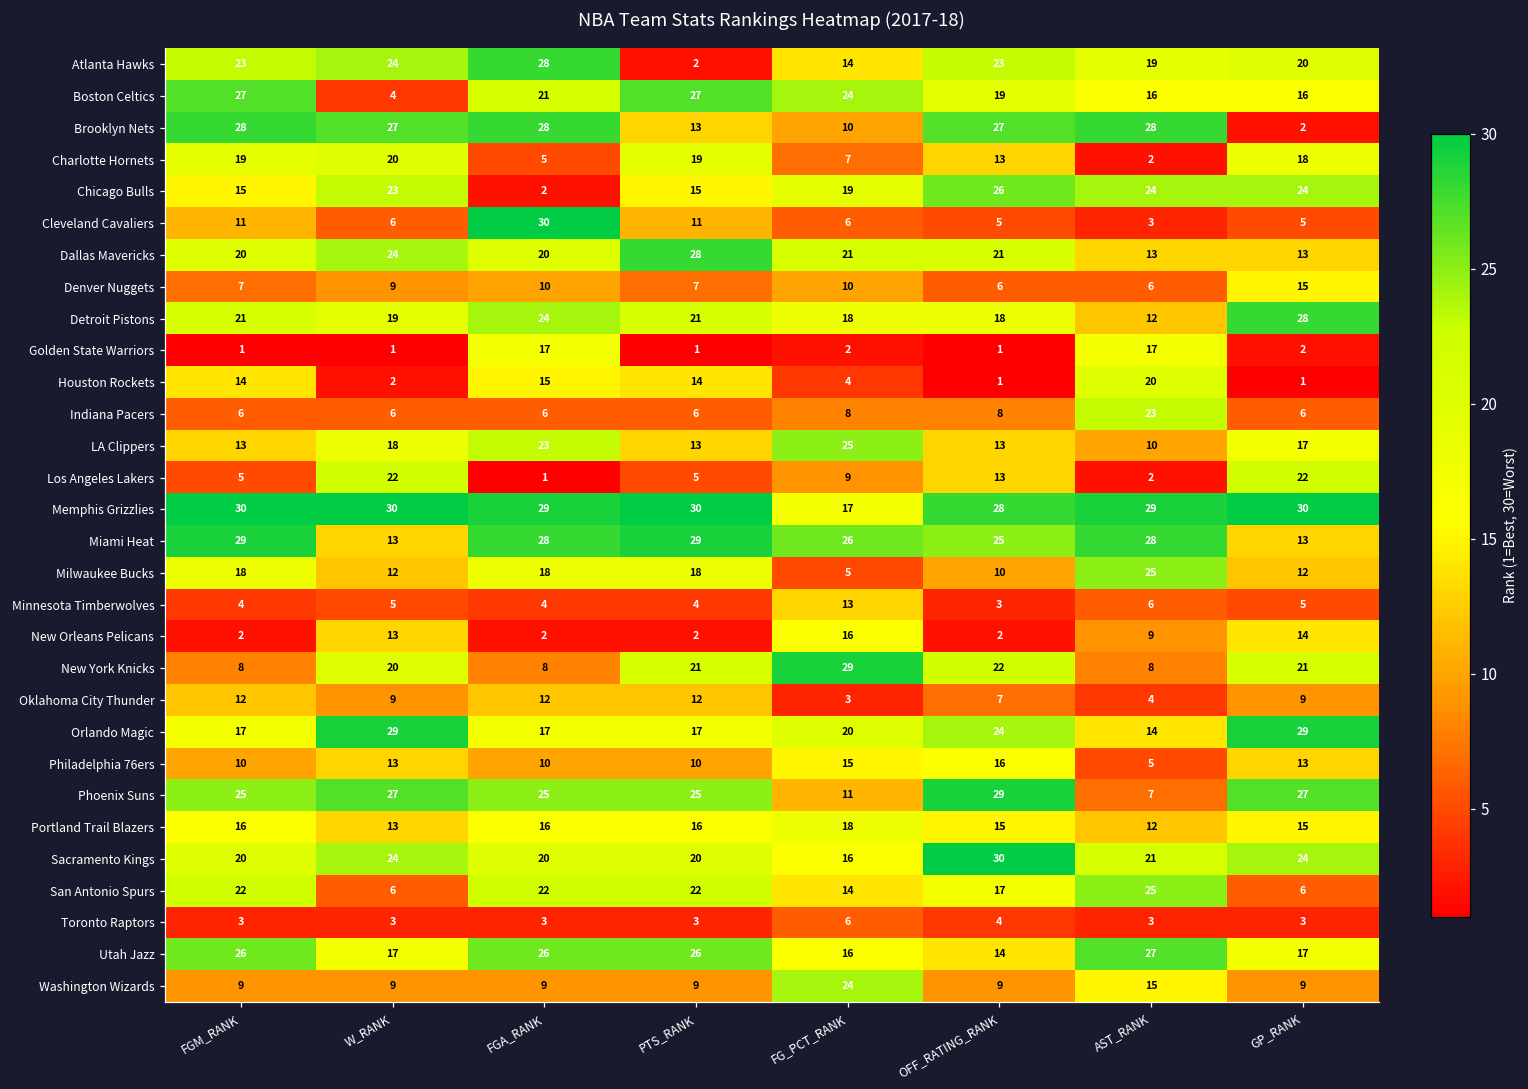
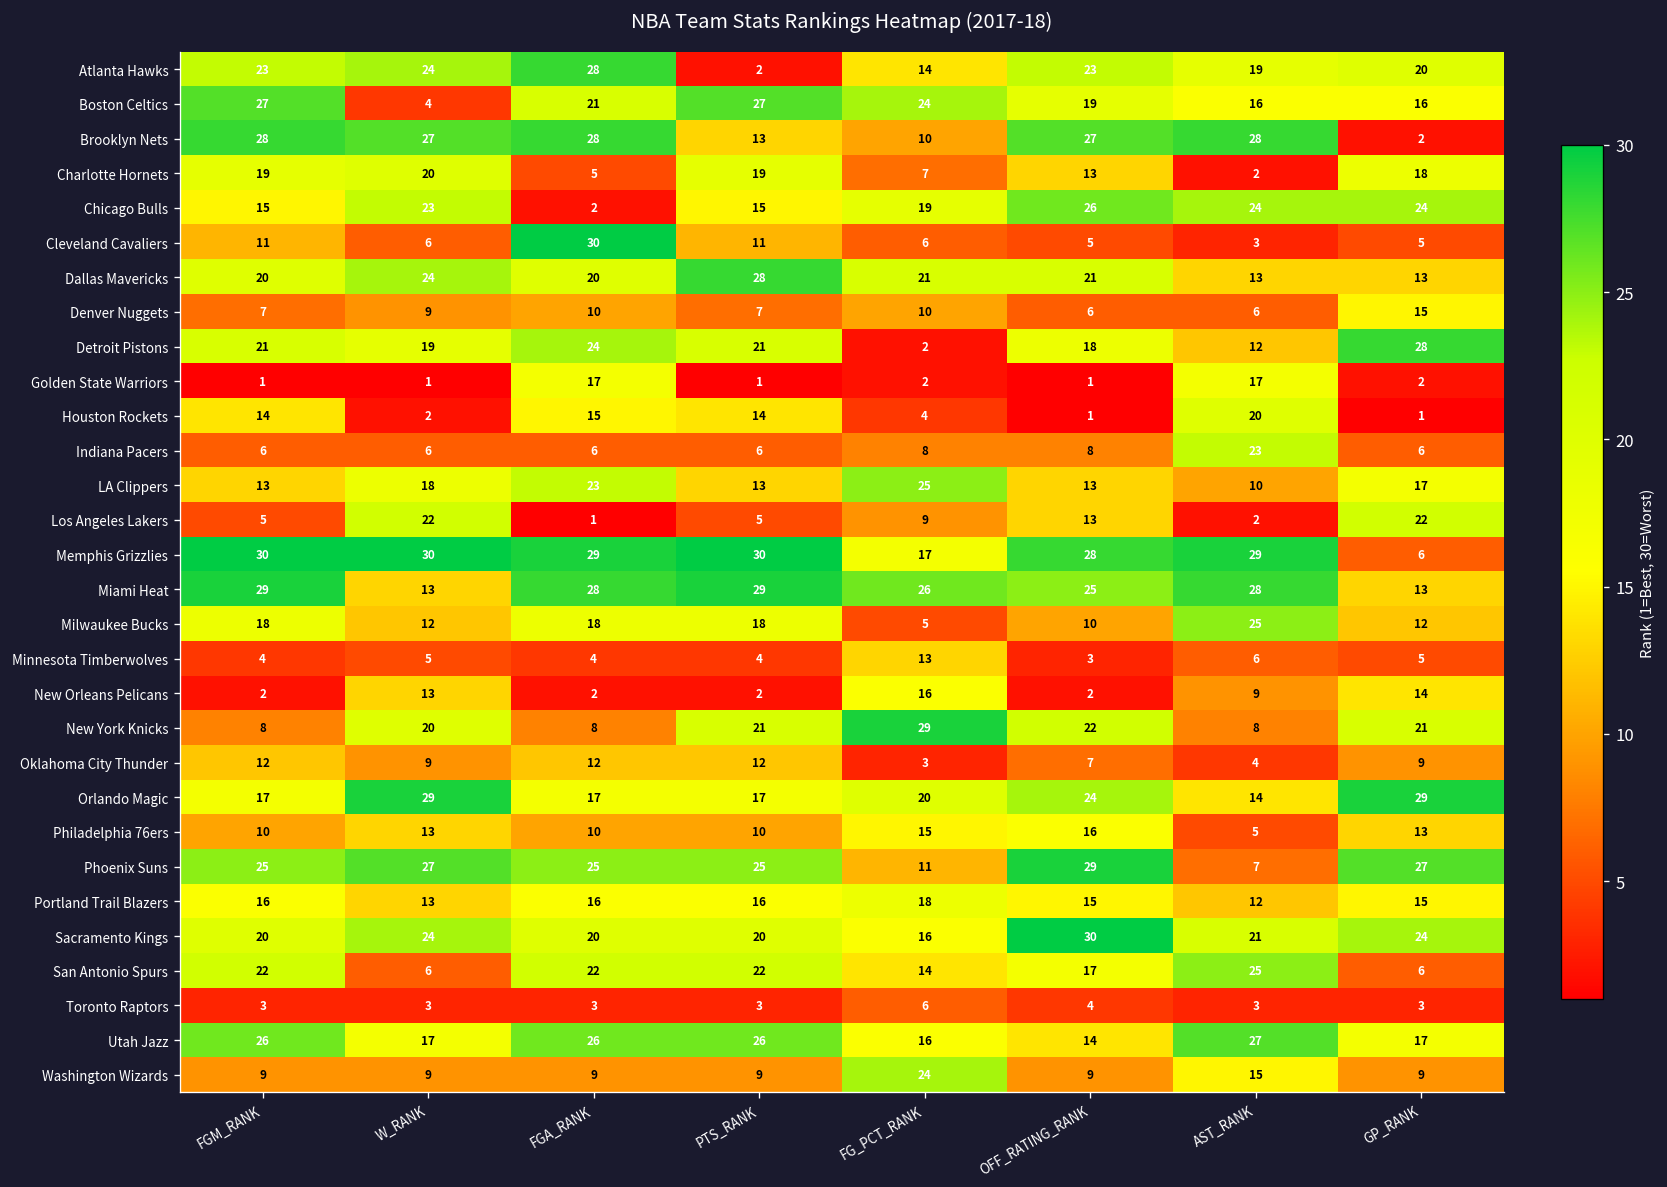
  {
    "Detroit Pistons": {
      "FGM_RANK": 21,
      "W_RANK": 19,
      "FGA_RANK": 24,
      "PTS_RANK": 21,
-     "FG_PCT_RANK": 18,
+     "FG_PCT_RANK": 2,
      "OFF_RATING_RANK": 18,
      "AST_RANK": 12,
      "GP_RANK": 28
    },
    "Memphis Grizzlies": {
      "FGM_RANK": 30,
      "W_RANK": 30,
      "FGA_RANK": 29,
      "PTS_RANK": 30,
      "FG_PCT_RANK": 17,
      "OFF_RATING_RANK": 28,
      "AST_RANK": 29,
-     "GP_RANK": 30
+     "GP_RANK": 6
    }
  }
